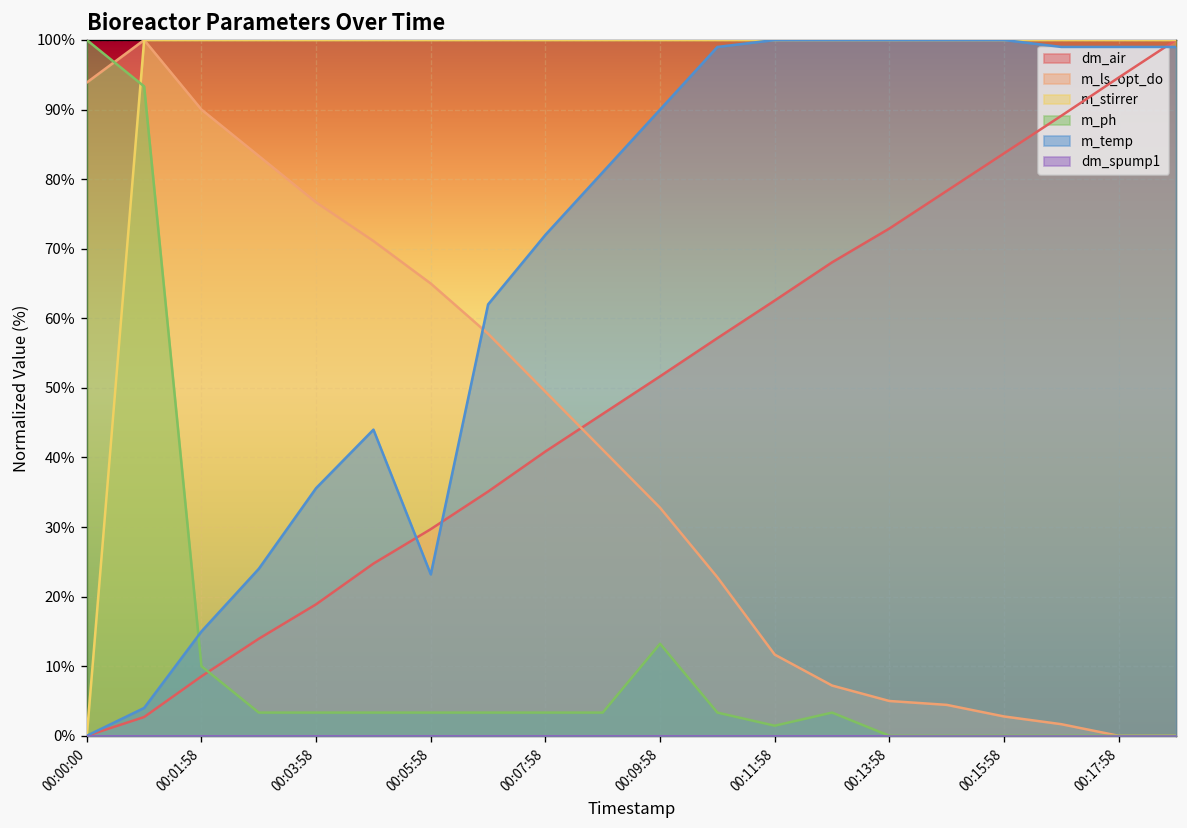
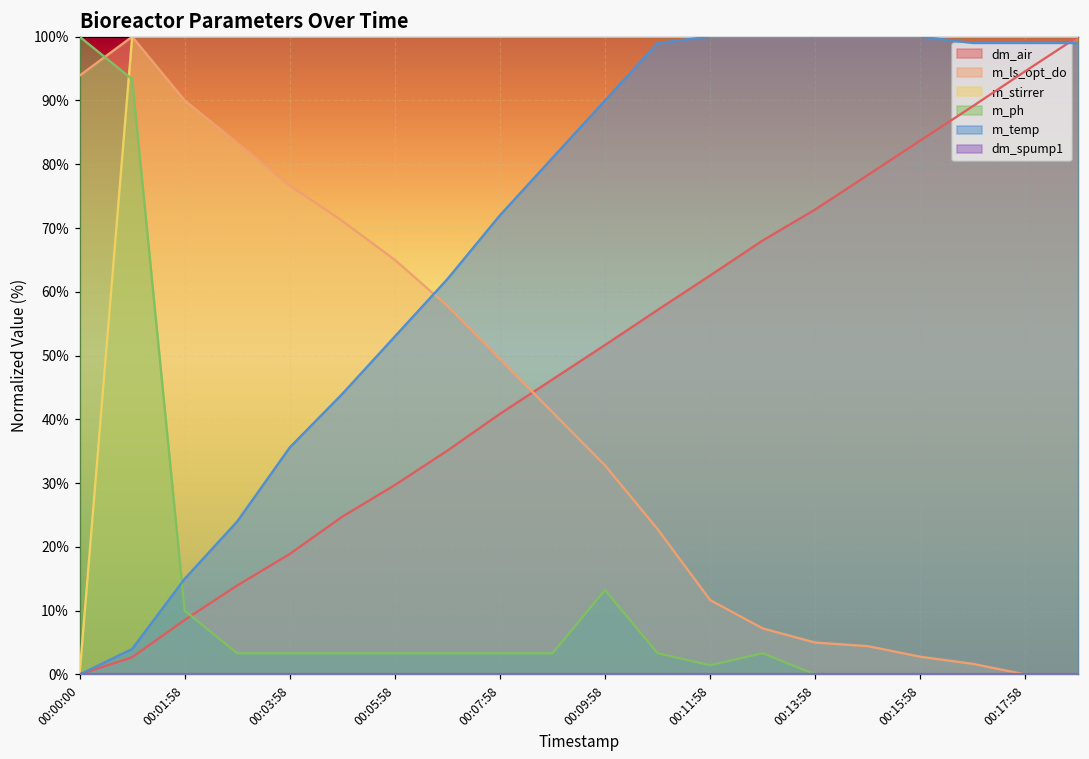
  {
    "m_ph": {
      "00:00:00": "100%",
      "00:01:58": "10%",
      "00:03:58": "3%",
      "00:05:58": "3%",
      "00:07:58": "3%",
      "00:09:58": "13%",
      "00:11:58": "1%"
    },
    "m_temp": {
      "00:01:58": "15%",
      "00:03:58": "36%",
-     "00:05:58": "23%",
+     "00:05:58": "53%",
      "00:07:58": "72%",
      "00:09:58": "90%"
    },
    "dm_spump1": {
      "00:01:58": "0%",
      "00:03:58": "0%",
      "00:05:58": "0%",
      "00:07:58": "0%",
      "00:09:58": "0%",
      "00:11:58": "0%"
    }
  }
